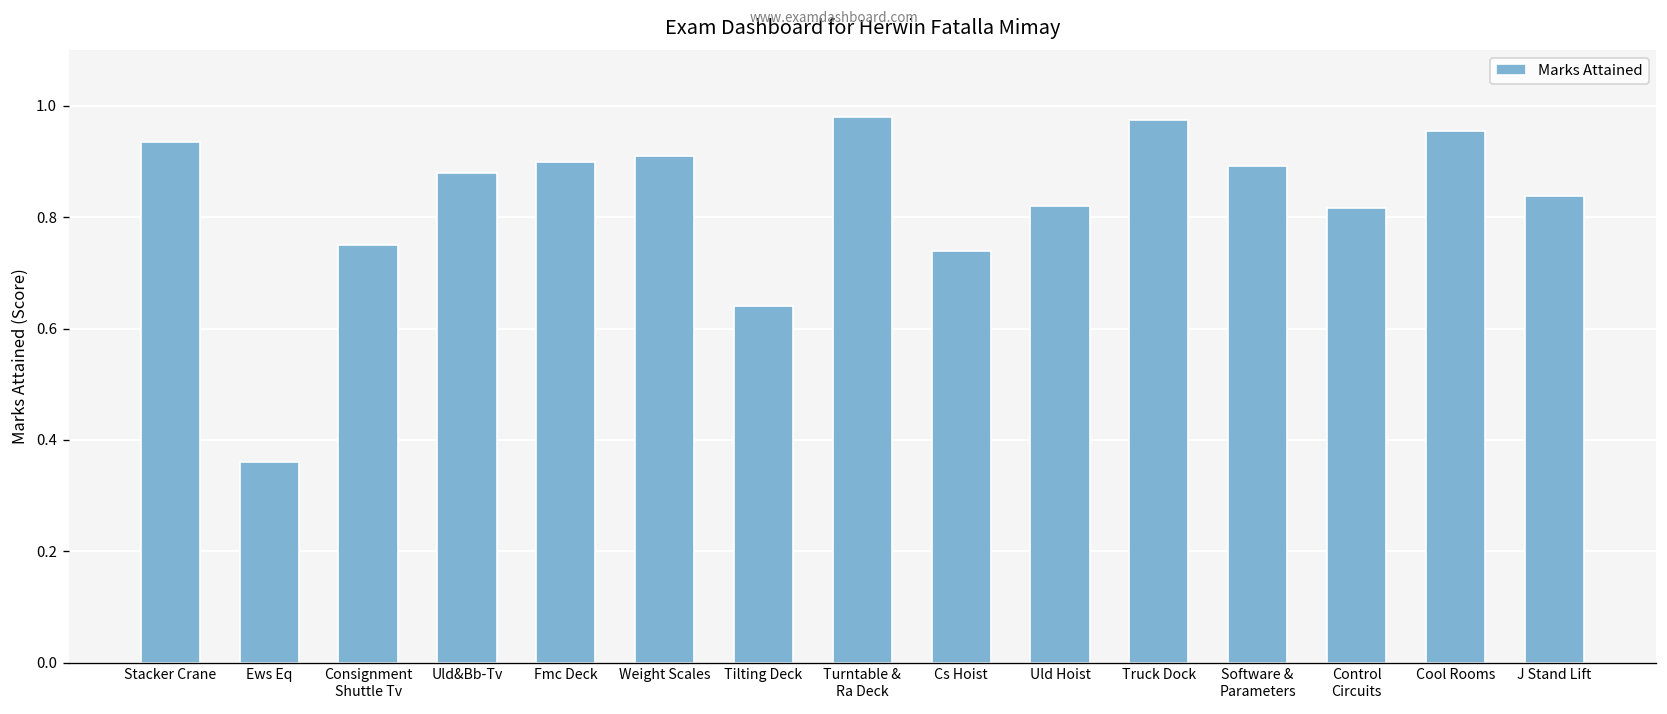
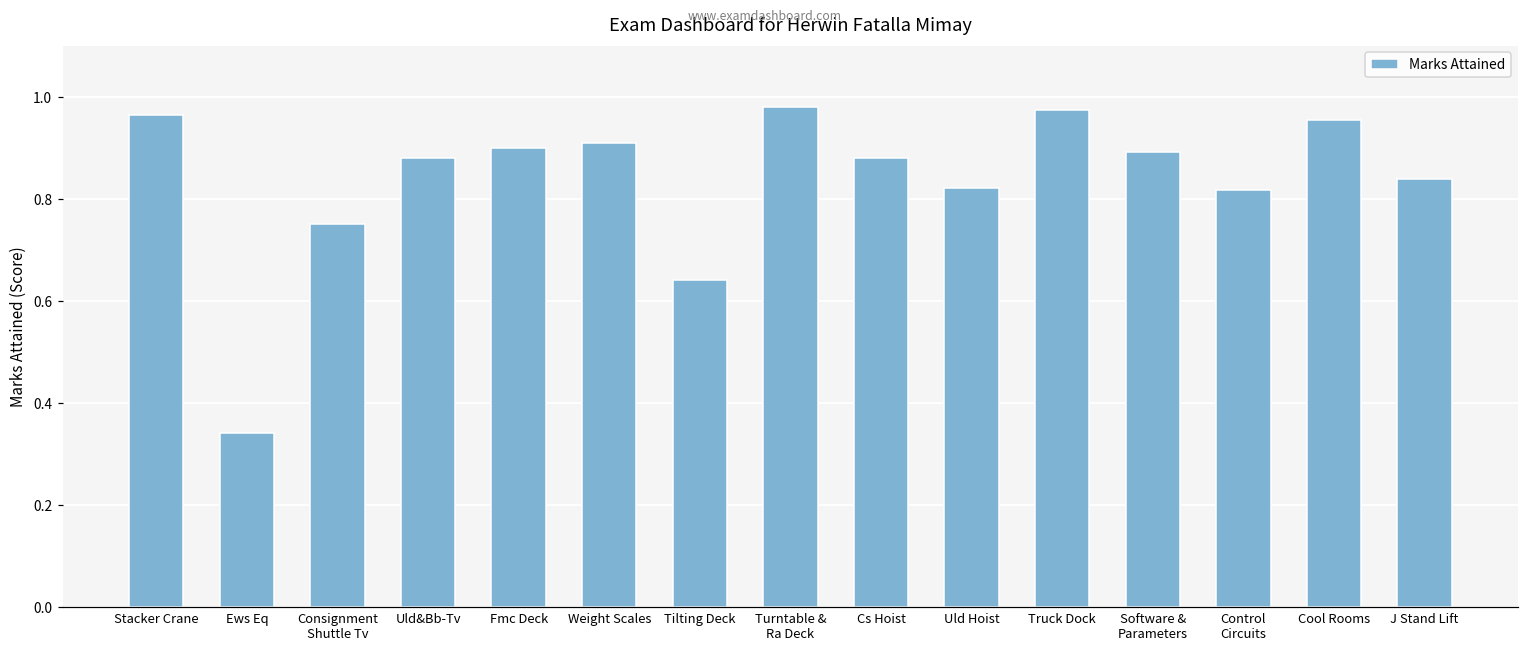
  {
-   "Stacker Crane": 0.94,
-   "Ews Eq": 0.36,
+   "Stacker Crane": 0.96,
+   "Ews Eq": 0.34,
    "Consignment Shuttle Tv": 0.75,
    "Uld&Bb-Tv": 0.88,
    "Fmc Deck": 0.90,
    "Weight Scales": 0.91,
    "Tilting Deck": 0.64,
    "Turntable & Ra Deck": 0.98,
-   "Cs Hoist": 0.74,
+   "Cs Hoist": 0.88,
    "Uld Hoist": 0.82,
    "Truck Dock": 0.97,
    "Software & Parameters": 0.89,
    "Control Circuits": 0.82,
    "Cool Rooms": 0.96,
    "J Stand Lift": 0.84
  }
